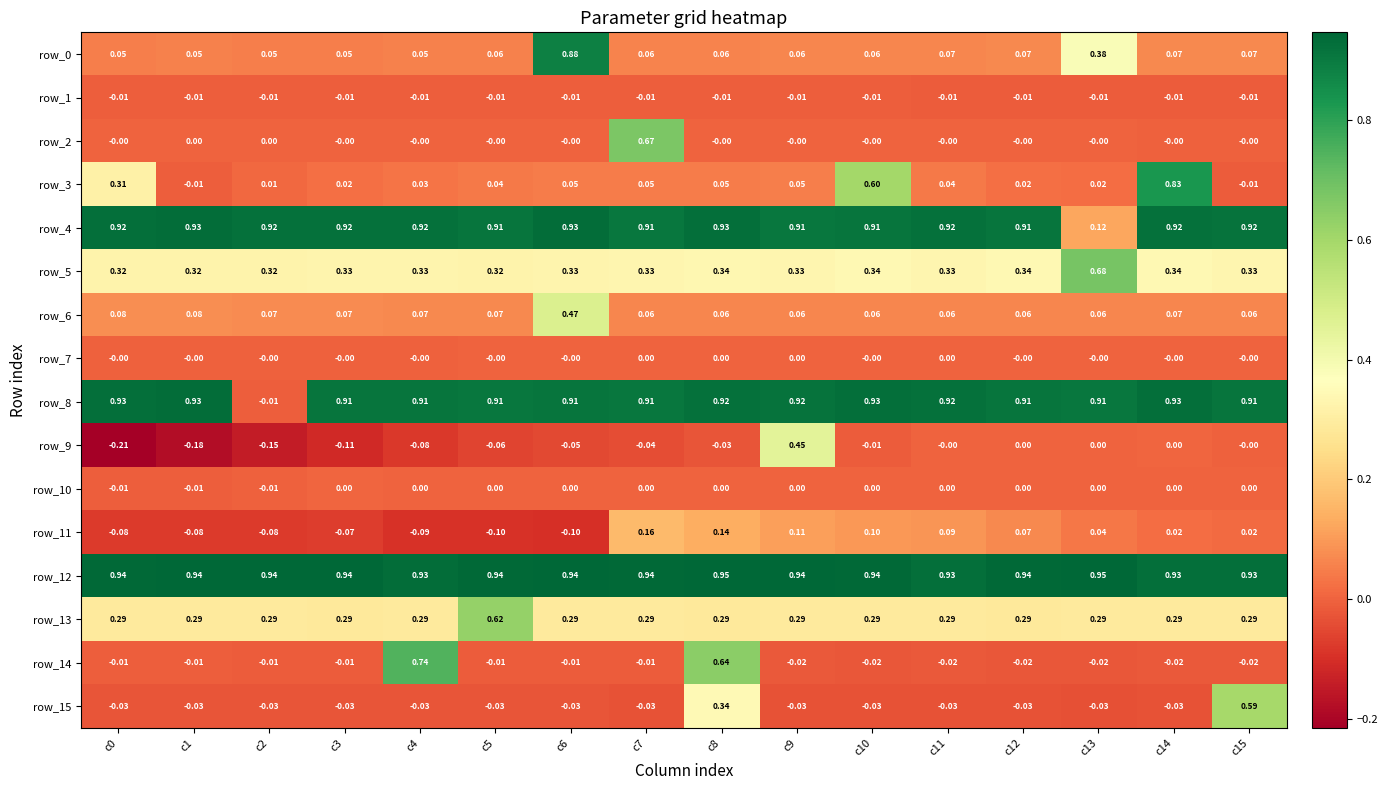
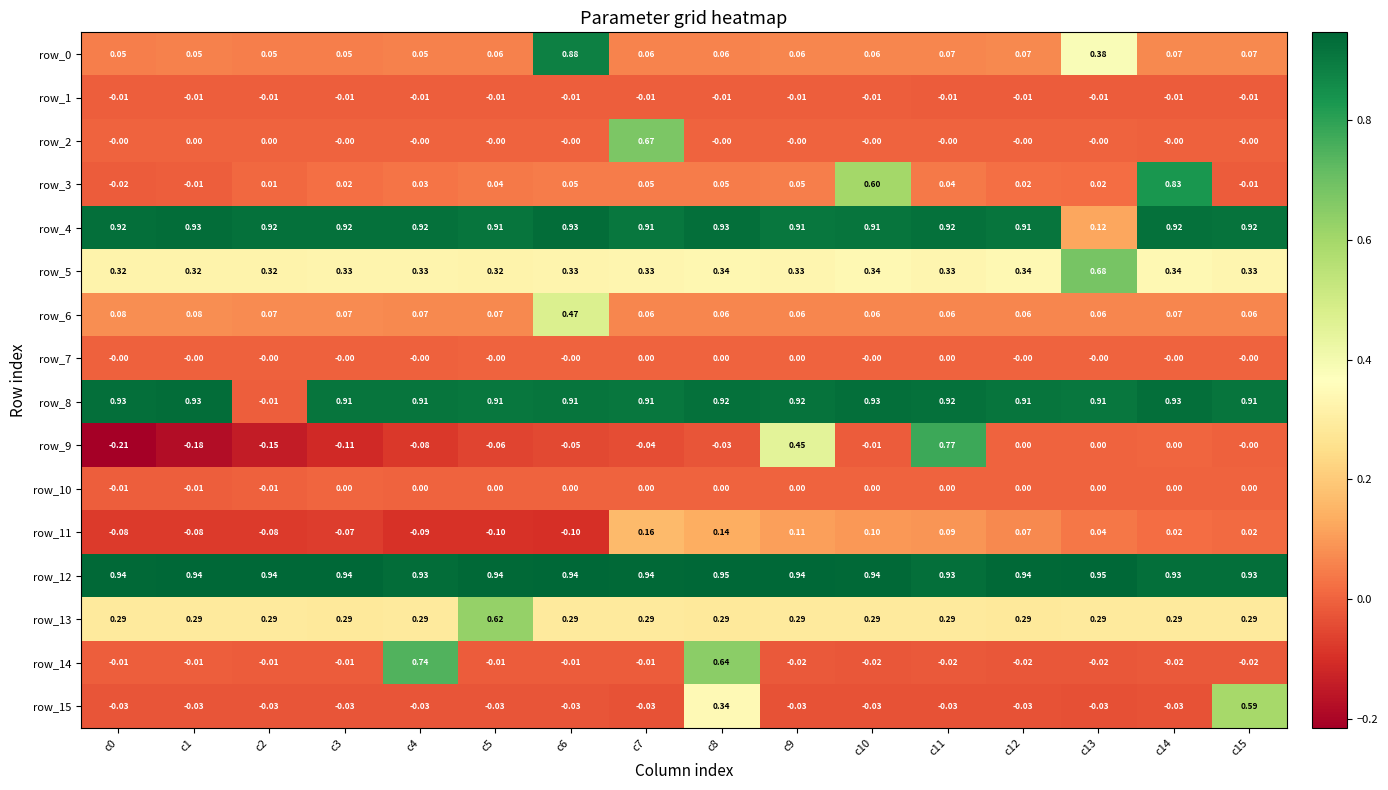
  {
    "row_3": {
-     "c0": 0.31,
+     "c0": -0.02,
      "c1": -0.01,
      "c2": 0.01,
      "c3": 0.02,
      "c4": 0.03,
      "c5": 0.04,
      "c6": 0.05,
      "c7": 0.05,
      "c8": 0.05,
      "c9": 0.05,
      "c10": 0.60,
      "c11": 0.04,
      "c12": 0.02,
      "c13": 0.02,
      "c14": 0.83,
      "c15": -0.01
    },
    "row_9": {
      "c0": -0.21,
      "c1": -0.18,
      "c2": -0.15,
      "c3": -0.11,
      "c4": -0.08,
      "c5": -0.06,
      "c6": -0.05,
      "c7": -0.04,
      "c8": -0.03,
      "c9": 0.45,
      "c10": -0.01,
-     "c11": -0.00,
+     "c11": 0.77,
      "c12": 0.00,
      "c13": 0.00,
      "c14": 0.00,
      "c15": -0.00
    }
  }
